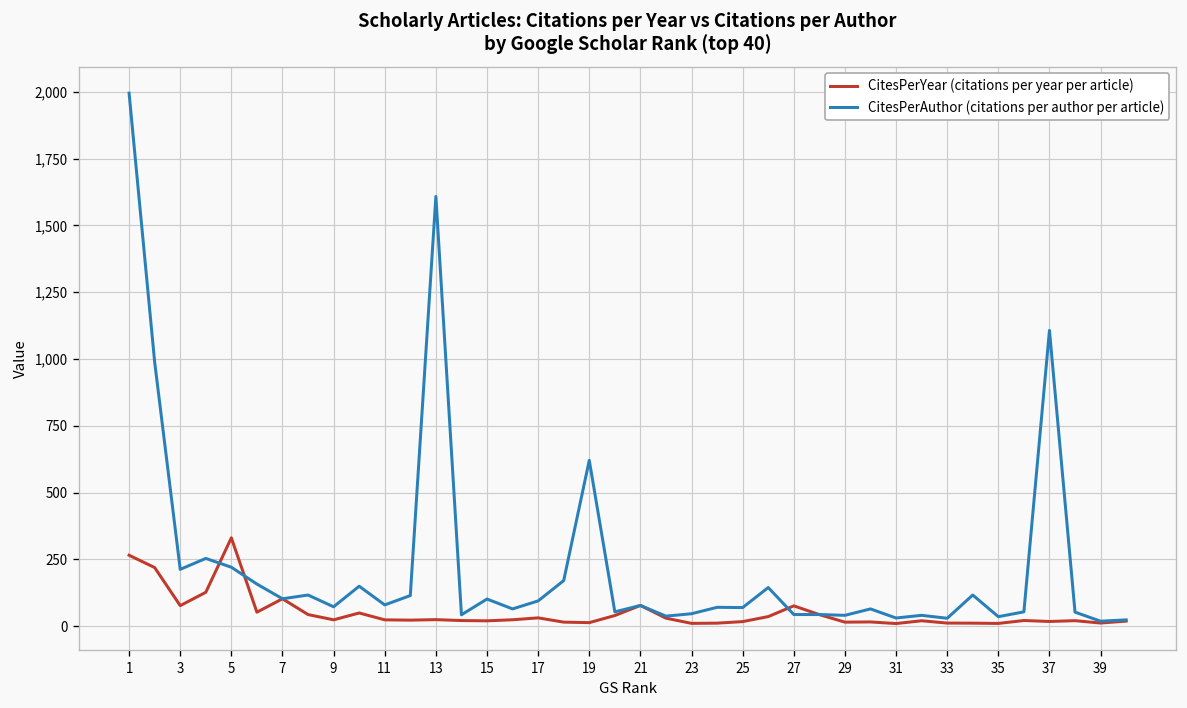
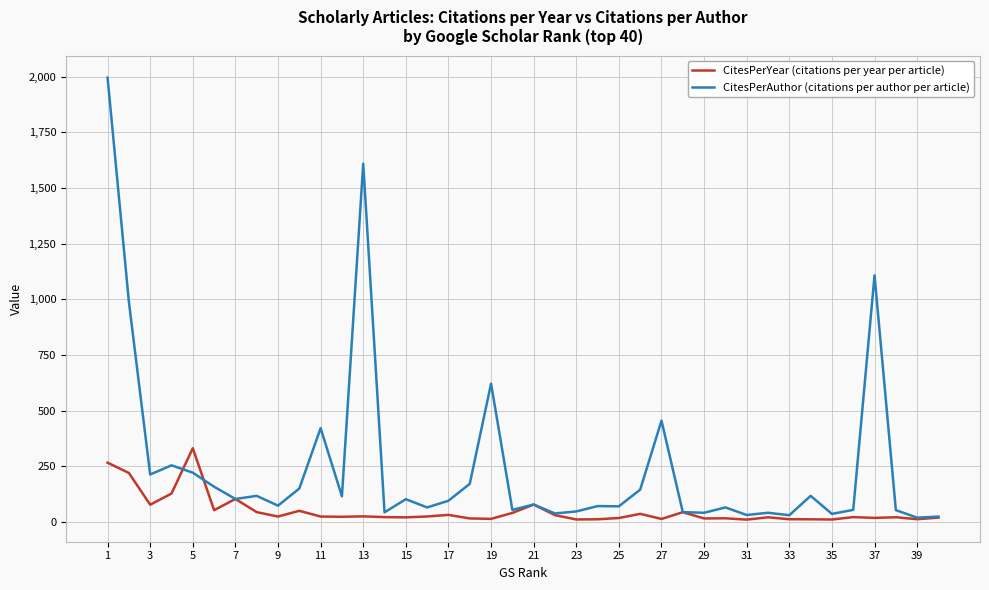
  {
    "CitesPerYear (citations per year per article)": {
      "1": "270",
      "3": "80",
      "5": "330",
      "9": "20",
      "11": "20",
      "13": "20",
      "15": "20",
      "17": "30",
      "19": "10",
      "23": "10",
      "25": "20",
-     "27": "80",
+     "27": "10",
      "29": "20",
      "31": "10",
      "33": "10",
      "35": "10",
      "37": "20"
    },
    "CitesPerAuthor (citations per author per article)": {
      "1": "2,000",
      "3": "210",
      "5": "220",
      "9": "70",
-     "11": "80",
+     "11": "420",
      "13": "1,610",
      "15": "100",
      "17": "100",
      "19": "620",
      "23": "50",
      "25": "70",
-     "27": "40",
+     "27": "450",
      "29": "40",
      "31": "30",
      "33": "30",
      "35": "40",
      "37": "1,110"
    }
  }
